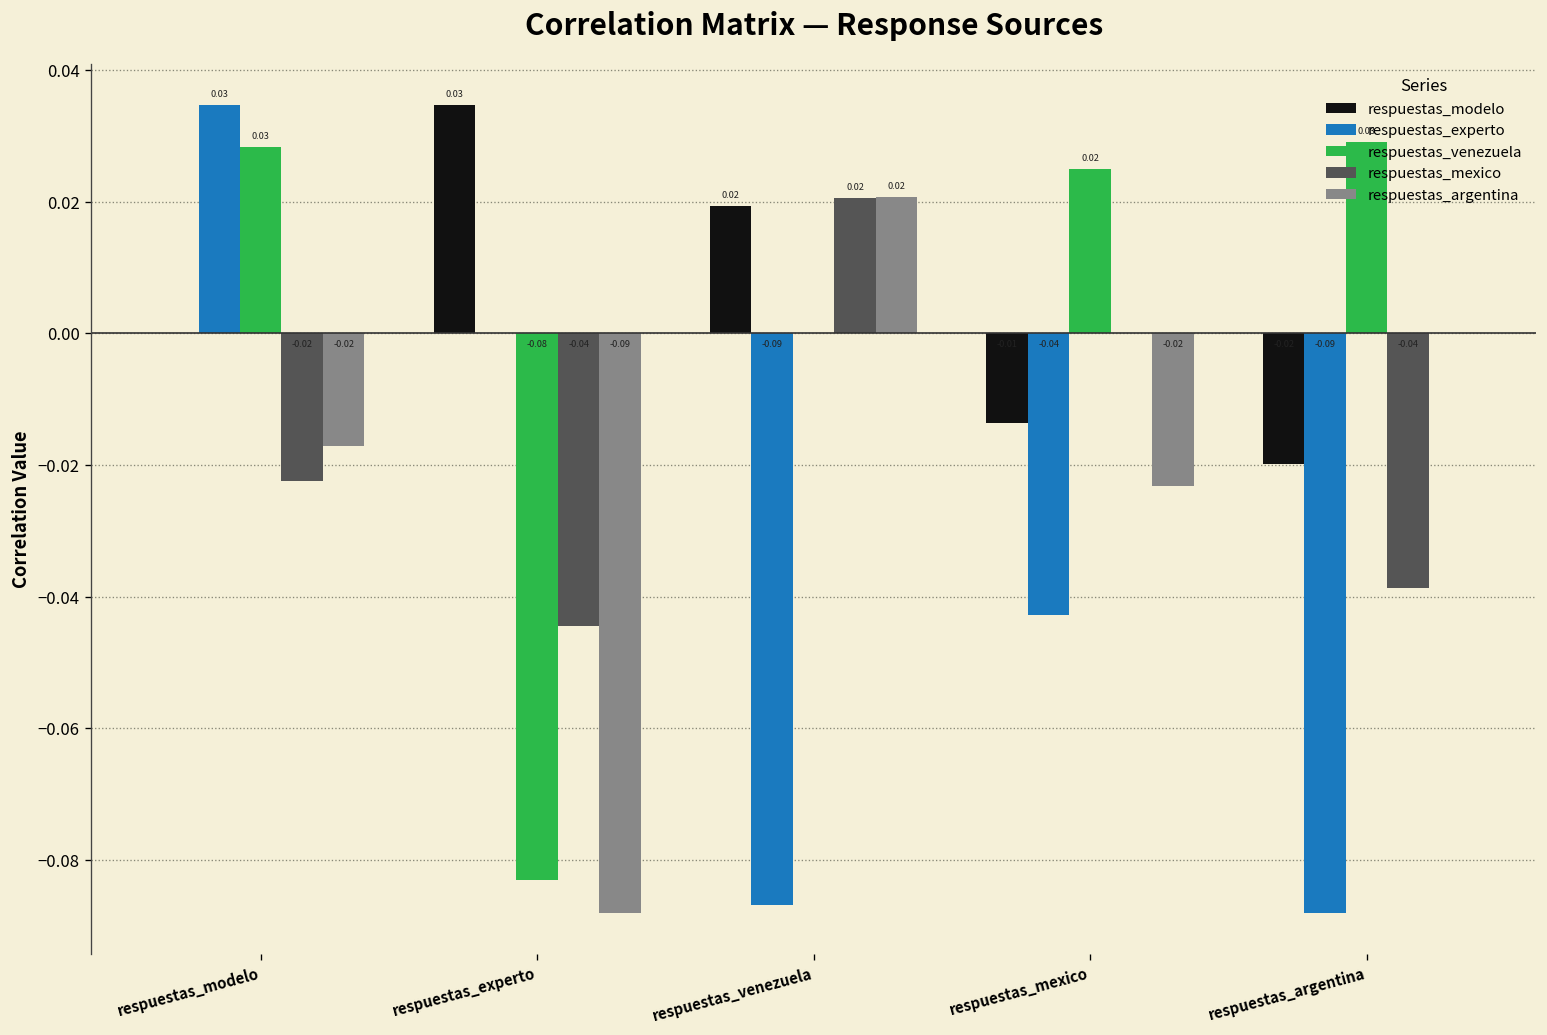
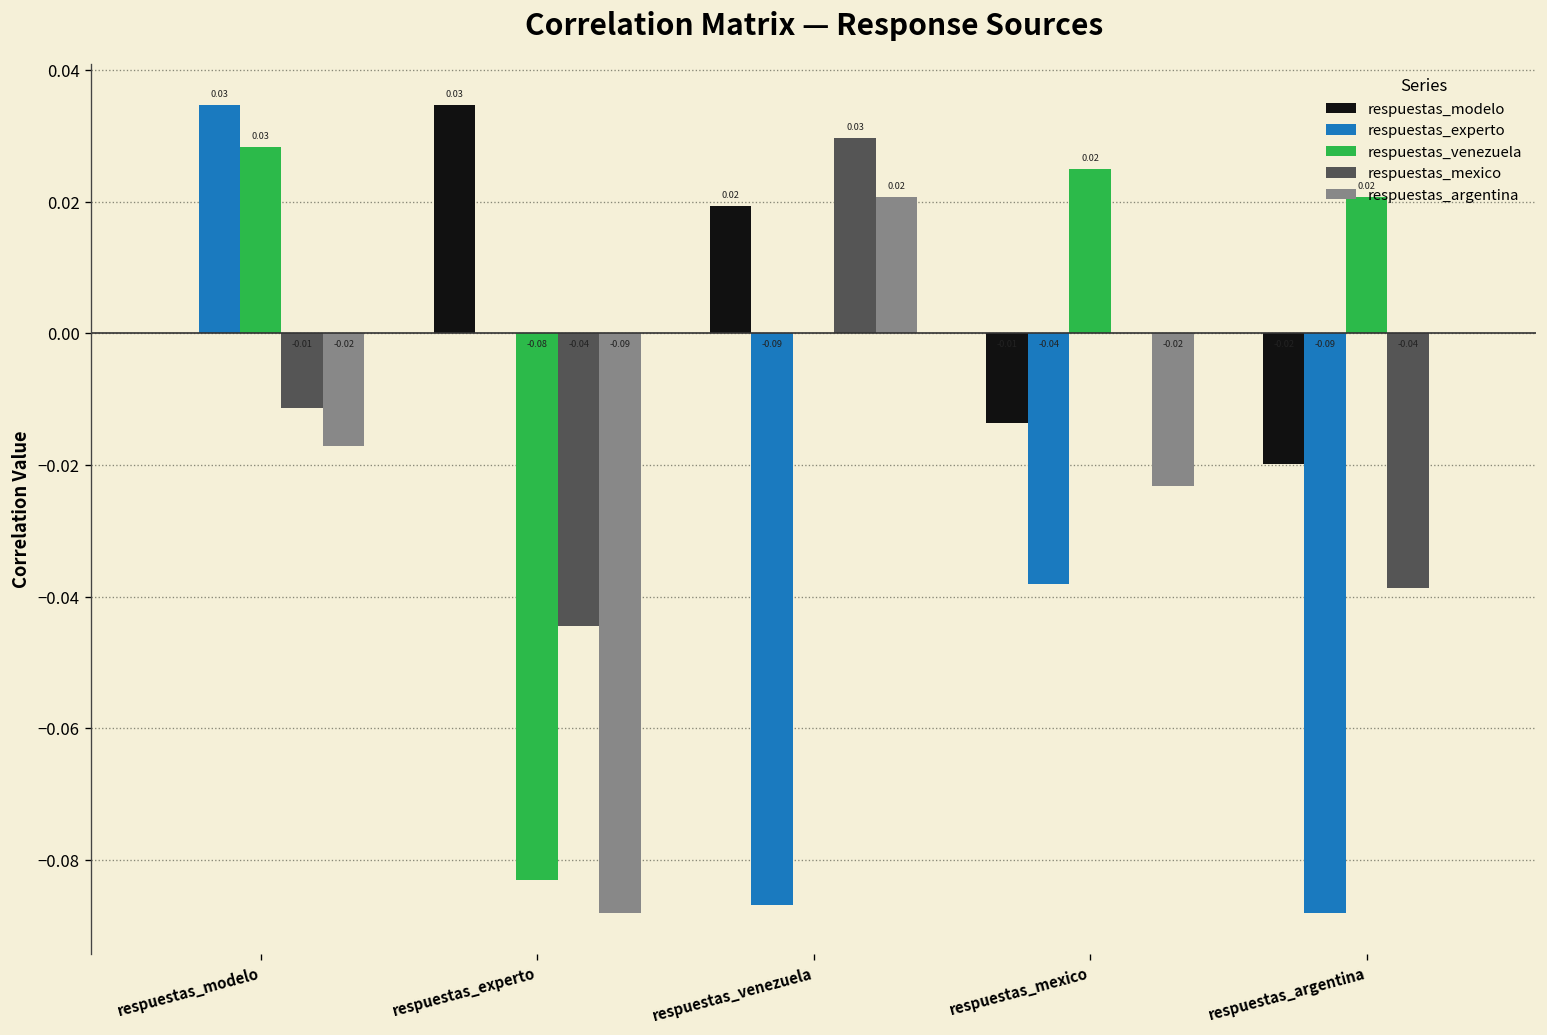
  {
    "respuestas_modelo": {
      "respuestas_experto": 0.03,
      "respuestas_venezuela": 0.02
    },
    "respuestas_experto": {
      "respuestas_experto": 0.000,
-     "respuestas_mexico": -0.043
+     "respuestas_mexico": -0.038
    },
    "respuestas_venezuela": {
      "respuestas_modelo": 0.03,
      "respuestas_experto": -0.08,
      "respuestas_mexico": 0.02,
-     "respuestas_argentina": 0.03
+     "respuestas_argentina": 0.02
    },
    "respuestas_mexico": {
-     "respuestas_modelo": -0.02,
+     "respuestas_modelo": -0.01,
      "respuestas_experto": -0.04,
-     "respuestas_venezuela": 0.02,
+     "respuestas_venezuela": 0.03,
      "respuestas_argentina": -0.04
    },
    "respuestas_argentina": {
      "respuestas_modelo": -0.02,
      "respuestas_experto": -0.09,
      "respuestas_venezuela": 0.02,
      "respuestas_mexico": -0.02
    }
  }
